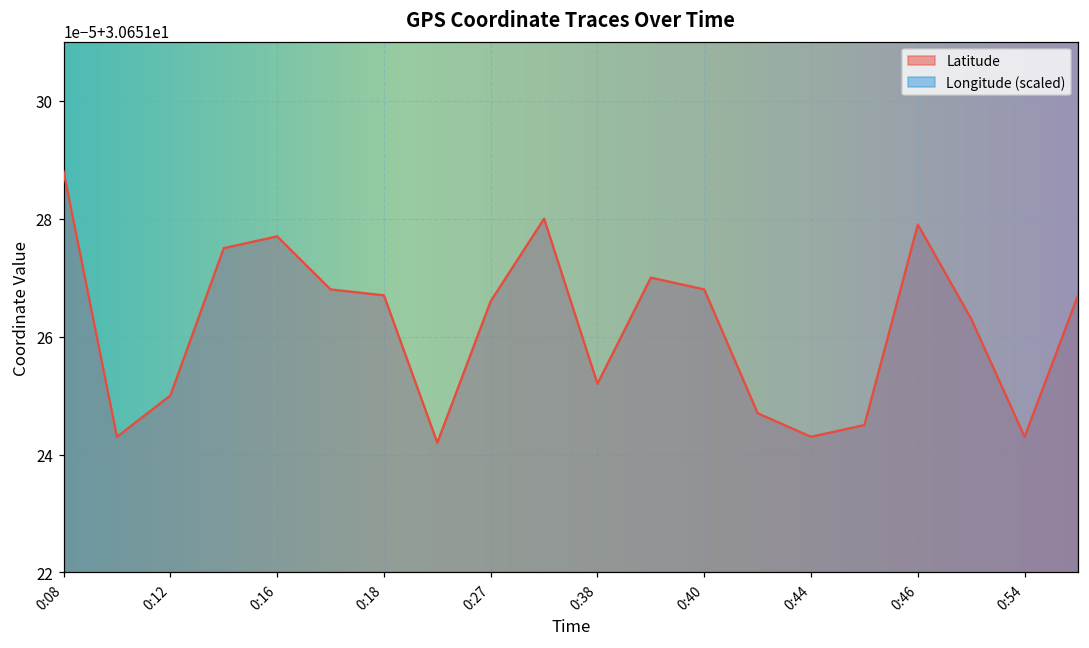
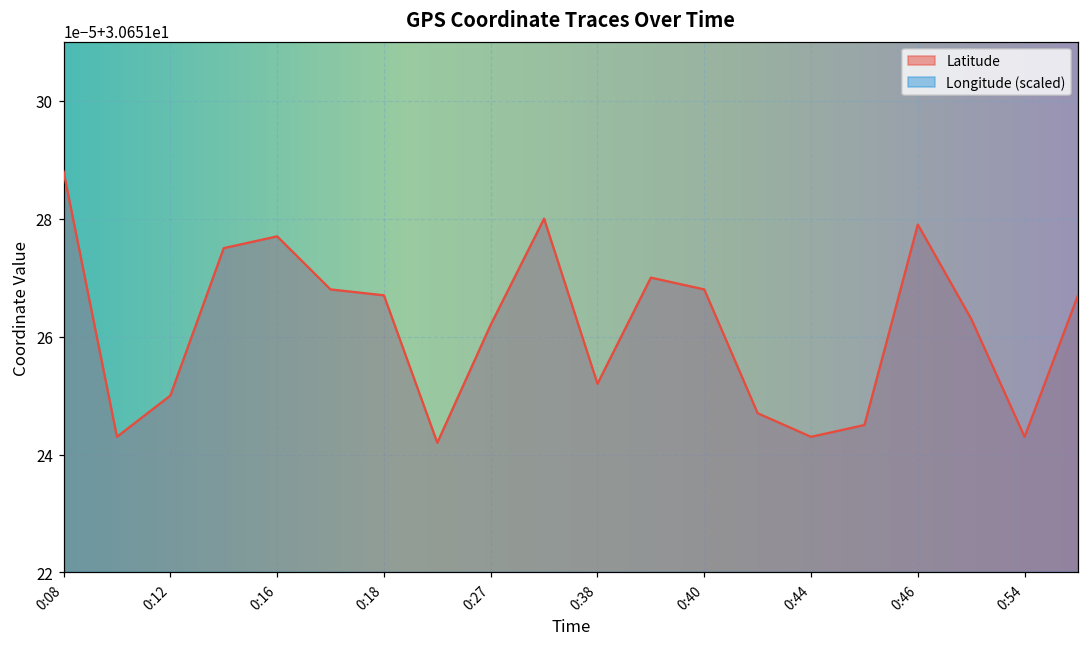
  {
    "Latitude": {
      "0:08": 30.651288,
      "0:16": 30.651277,
      "0:18": 30.651267,
-     "0:27": 30.651266,
+     "0:27": 30.651262,
      "0:38": 30.651252,
      "0:46": 30.651279,
      "0:54": 30.651243
    }
  }
